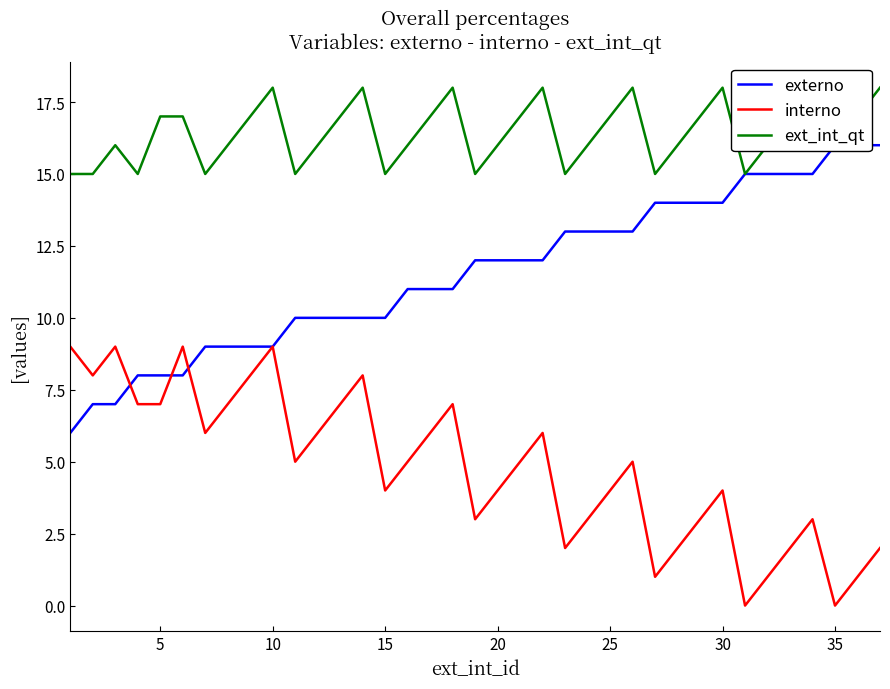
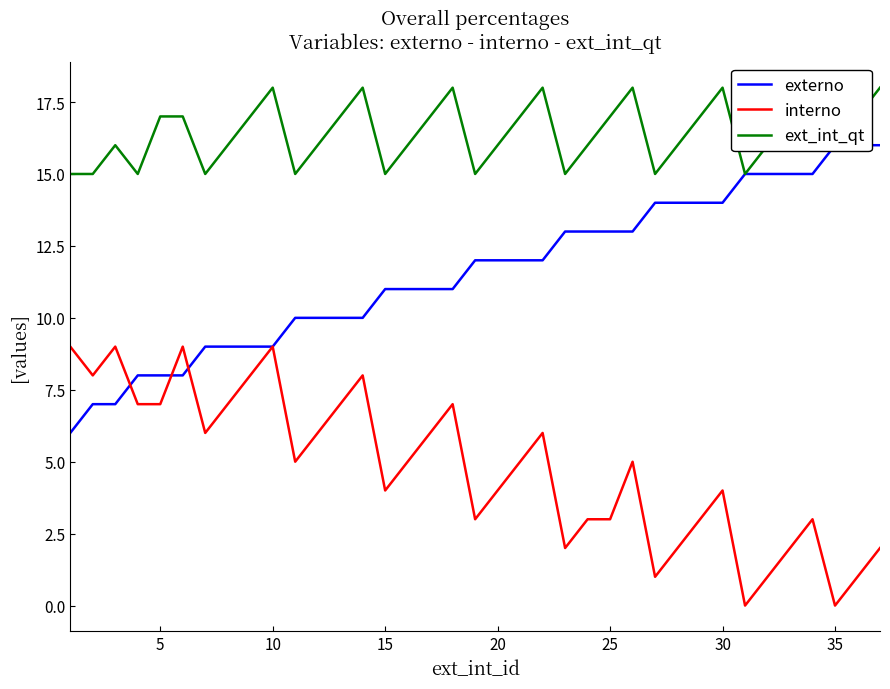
  {
    "externo": {
      "5": 8,
-     "15": 10,
+     "15": 11,
      "20": 12,
      "25": 13,
      "30": 14
    },
    "interno": {
      "5": 7,
      "15": 4,
      "20": 4,
-     "25": 4,
+     "25": 3,
      "30": 4,
      "35": 0
    },
    "ext_int_qt": {
      "5": 17,
      "10": 18,
      "15": 15,
      "20": 16,
      "25": 17,
      "30": 18
    }
  }
